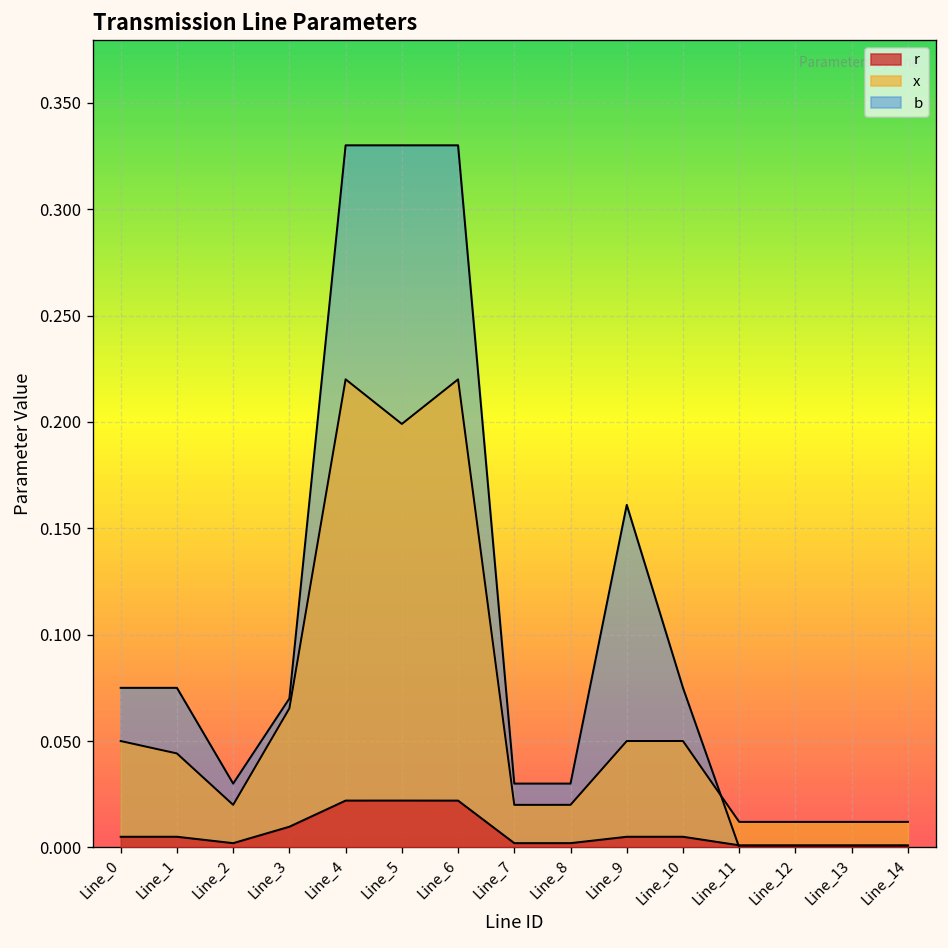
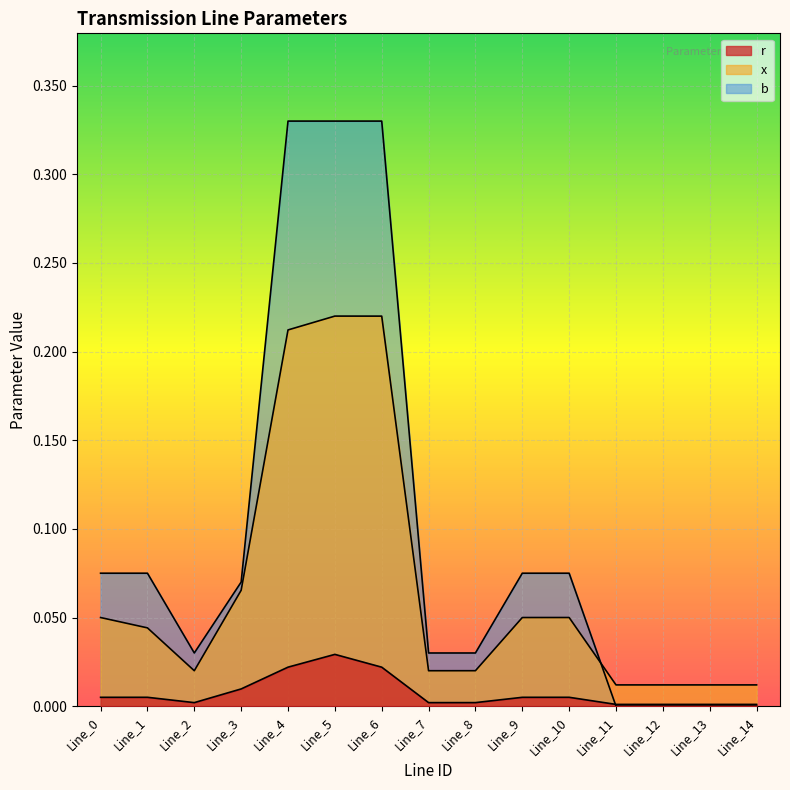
  {
    "r": {
      "Line_0": 0.005,
      "Line_1": 0.005,
      "Line_2": 0.002,
      "Line_3": 0.010,
      "Line_4": 0.022,
-     "Line_5": 0.022,
+     "Line_5": 0.029,
      "Line_6": 0.022,
      "Line_7": 0.002,
      "Line_8": 0.002,
      "Line_9": 0.005,
      "Line_10": 0.005
    },
    "x": {
      "Line_0": 0.050,
      "Line_1": 0.044,
      "Line_2": 0.020,
      "Line_3": 0.065,
-     "Line_4": 0.220,
-     "Line_5": 0.199,
+     "Line_4": 0.212,
+     "Line_5": 0.220,
      "Line_6": 0.220,
      "Line_7": 0.020,
      "Line_8": 0.020,
      "Line_9": 0.050,
      "Line_10": 0.050,
      "Line_11": 0.012,
      "Line_12": 0.012,
      "Line_13": 0.012,
      "Line_14": 0.012
    },
    "b": {
      "Line_0": 0.075,
      "Line_1": 0.075,
      "Line_2": 0.030,
      "Line_3": 0.070,
      "Line_4": 0.330,
      "Line_5": 0.330,
      "Line_6": 0.330,
      "Line_7": 0.030,
      "Line_8": 0.030,
-     "Line_9": 0.161,
+     "Line_9": 0.075,
      "Line_10": 0.075
    }
  }
